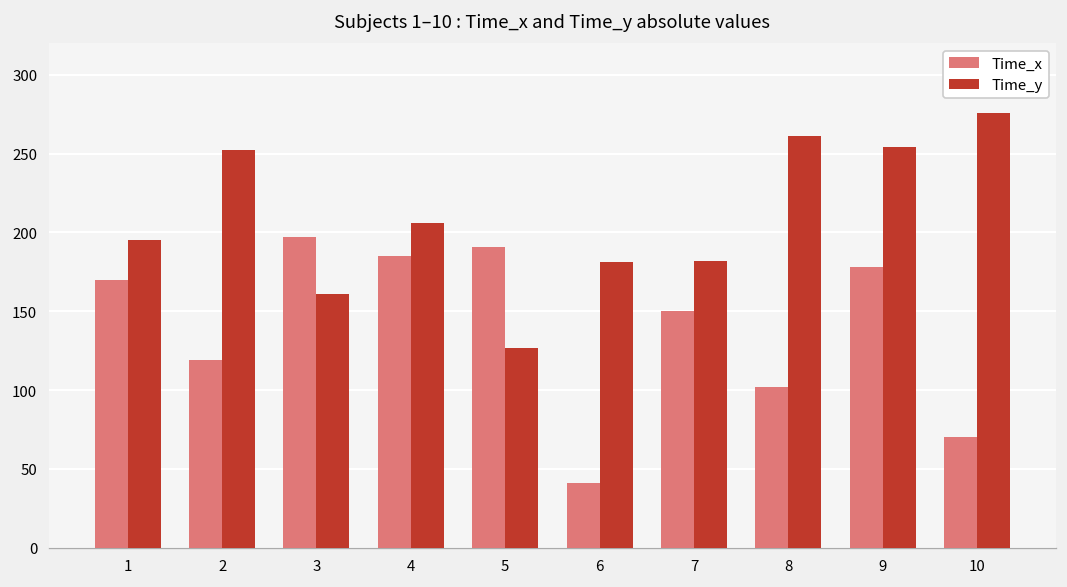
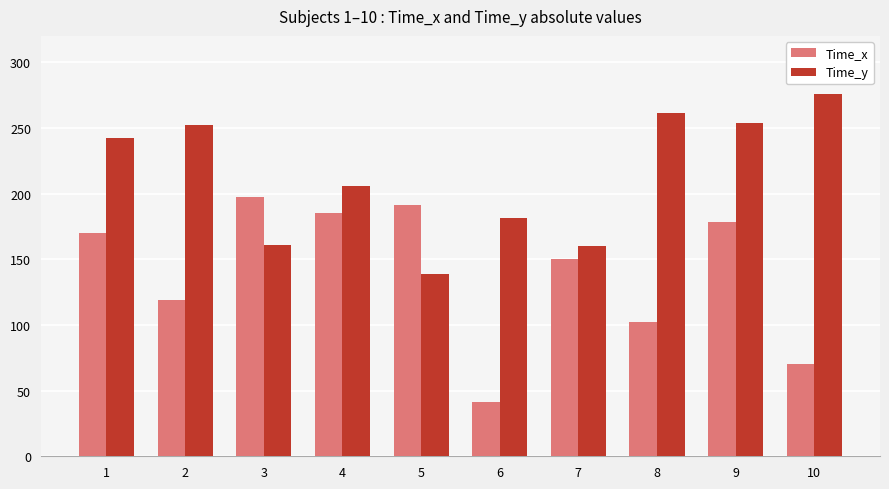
  {
    "Time_y": {
-     "1": 195,
+     "1": 242,
      "2": 252,
      "3": 161,
      "4": 206,
-     "5": 127,
+     "5": 139,
      "6": 181,
-     "7": 182,
+     "7": 160,
      "8": 261,
      "9": 254,
      "10": 276
    }
  }
